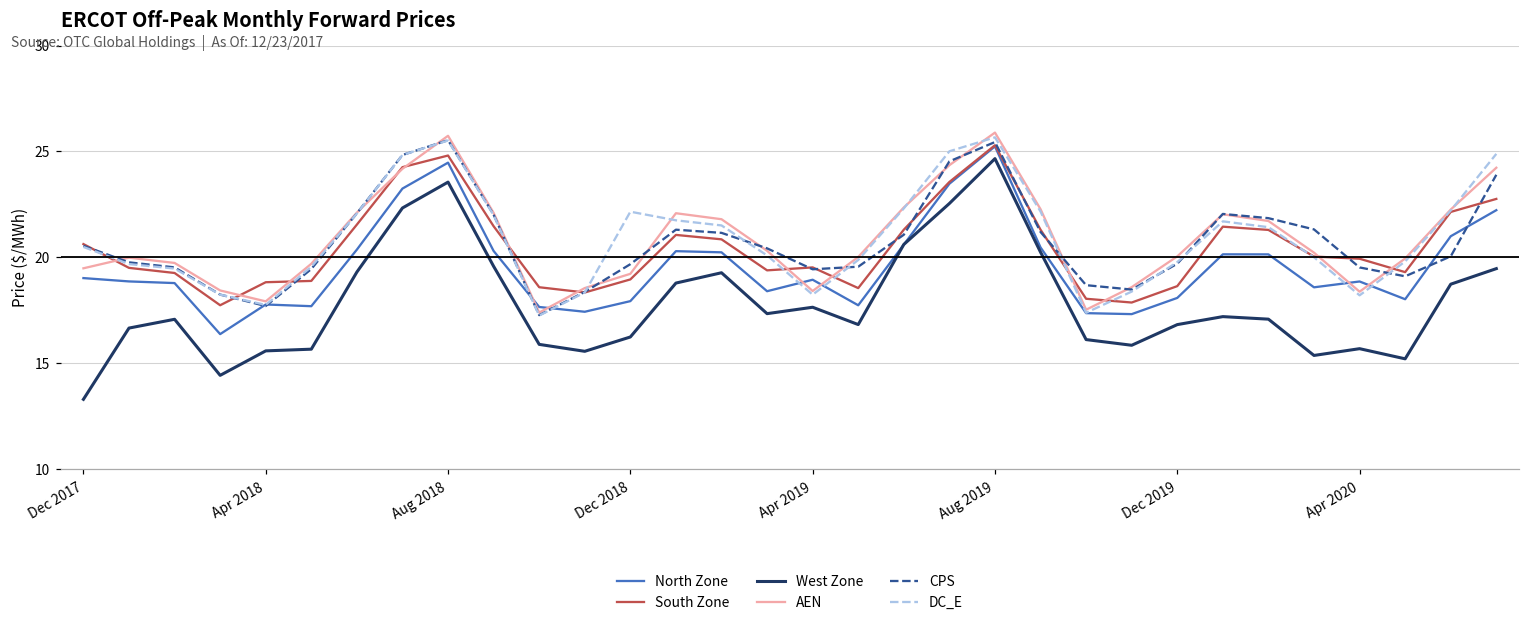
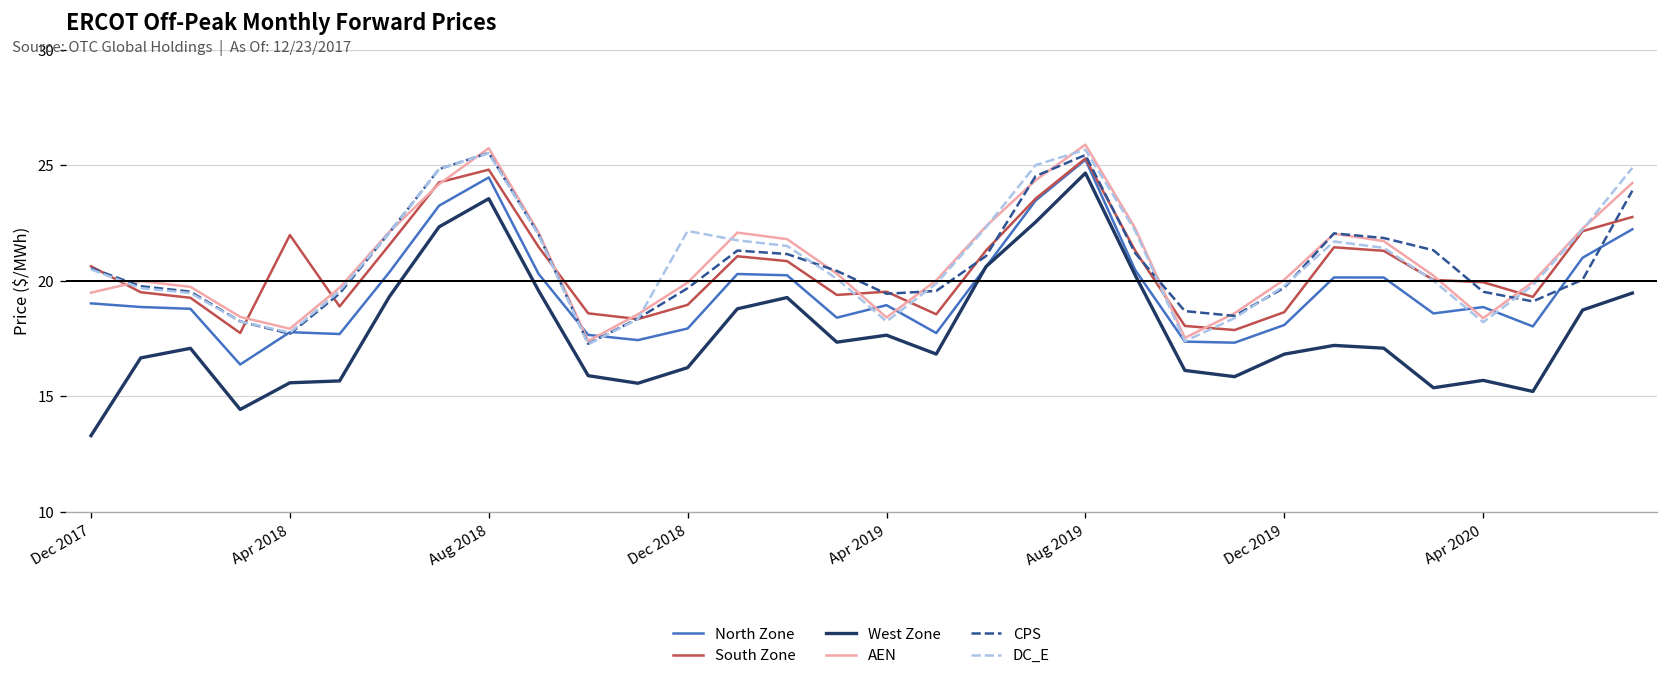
  {
    "South Zone": {
-     "Apr 2018": 18.8,
+     "Apr 2018": 22.0,
      "Aug 2018": 24.8,
      "Dec 2018": 19.0,
      "Dec 2019": 18.6,
      "Apr 2020": 19.9
    },
    "AEN": {
      "Dec 2017": 19.5,
      "Apr 2018": 17.9,
      "Aug 2018": 25.7,
-     "Dec 2018": 19.2,
+     "Dec 2018": 19.9,
      "Apr 2019": 18.4,
      "Aug 2019": 25.9,
      "Dec 2019": 20.1,
      "Apr 2020": 18.4
    },
    "DC_E": {
      "Dec 2018": 22.2,
      "Apr 2019": 18.2,
      "Aug 2019": 25.7,
      "Apr 2020": 18.2
    }
  }
